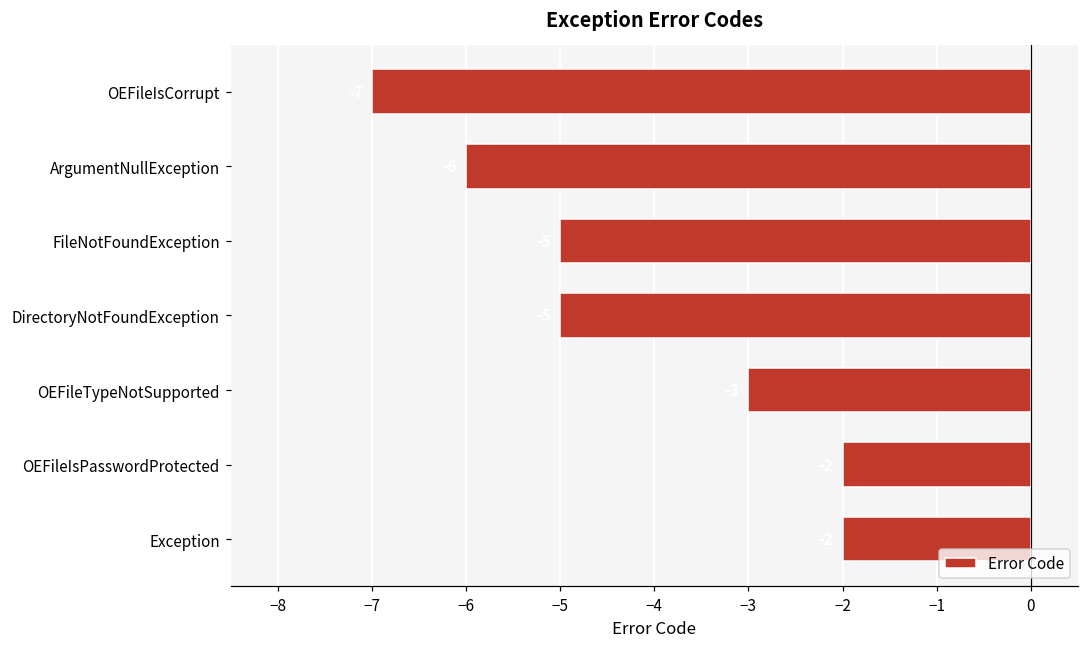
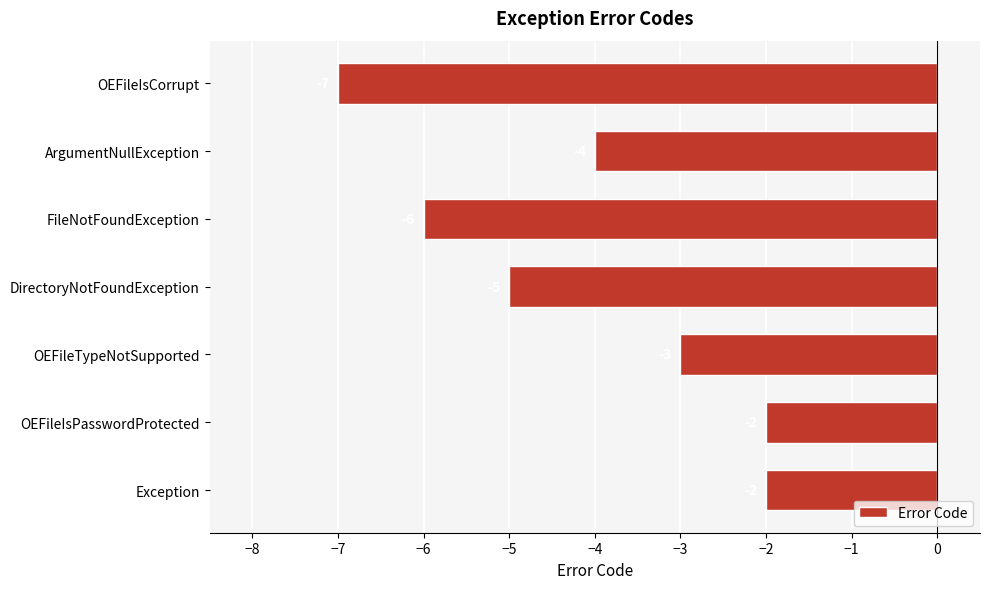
  {
    "OEFileIsCorrupt": -7,
-   "ArgumentNullException": -6,
-   "FileNotFoundException": -5,
+   "ArgumentNullException": -4,
+   "FileNotFoundException": -6,
    "DirectoryNotFoundException": -5,
    "OEFileTypeNotSupported": -3,
    "OEFileIsPasswordProtected": -2,
    "Exception": -2
  }
